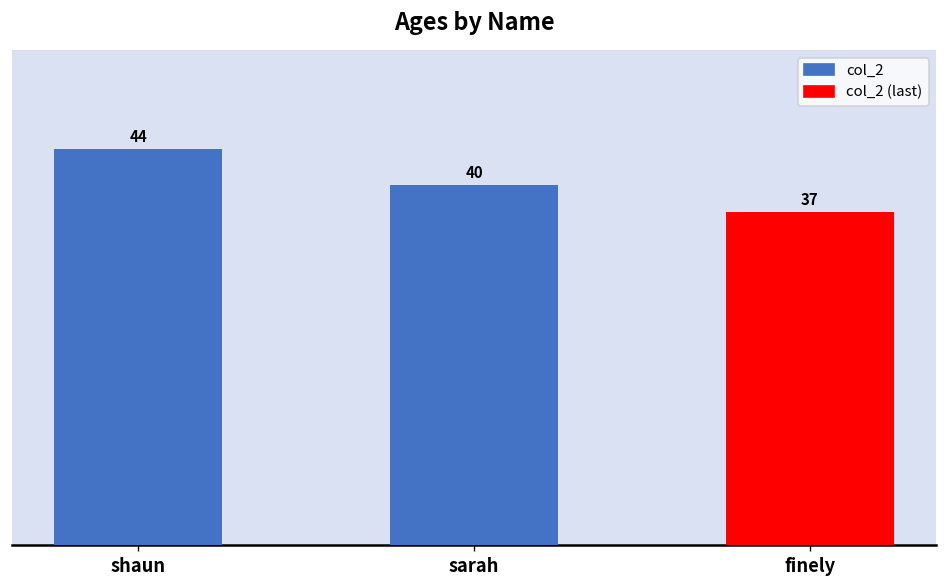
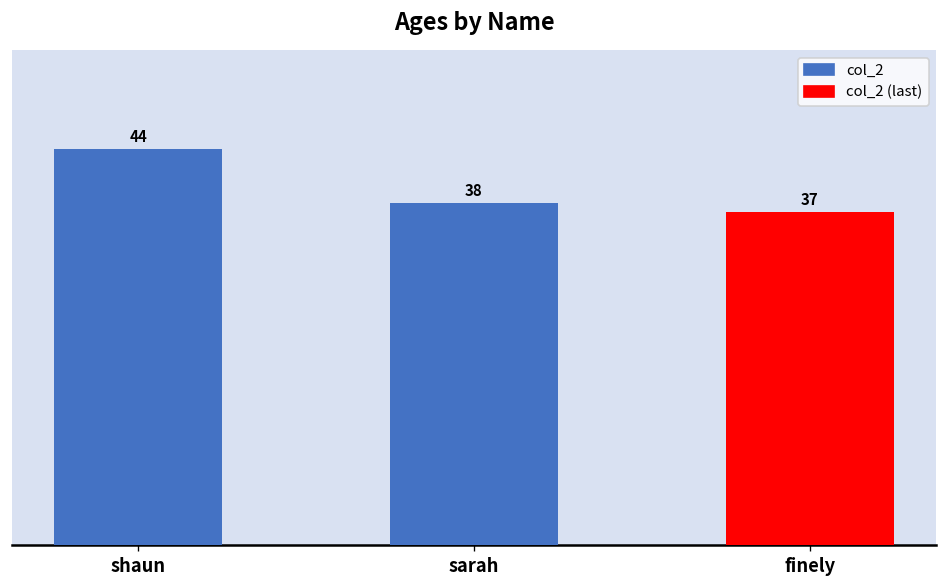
  {
    "shaun": 44,
-   "sarah": 40,
+   "sarah": 38,
    "finely": 37
  }
